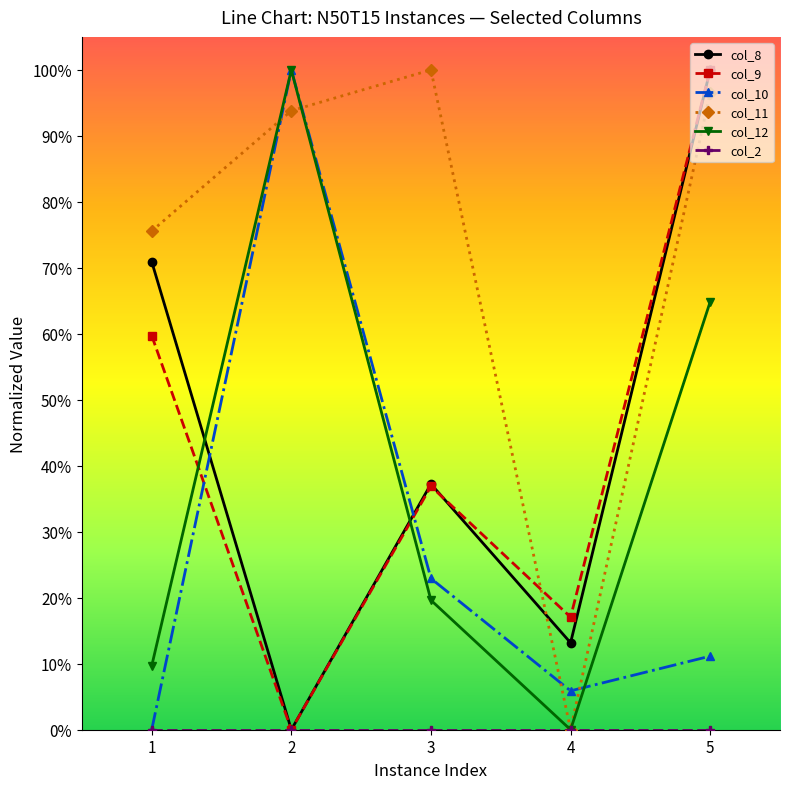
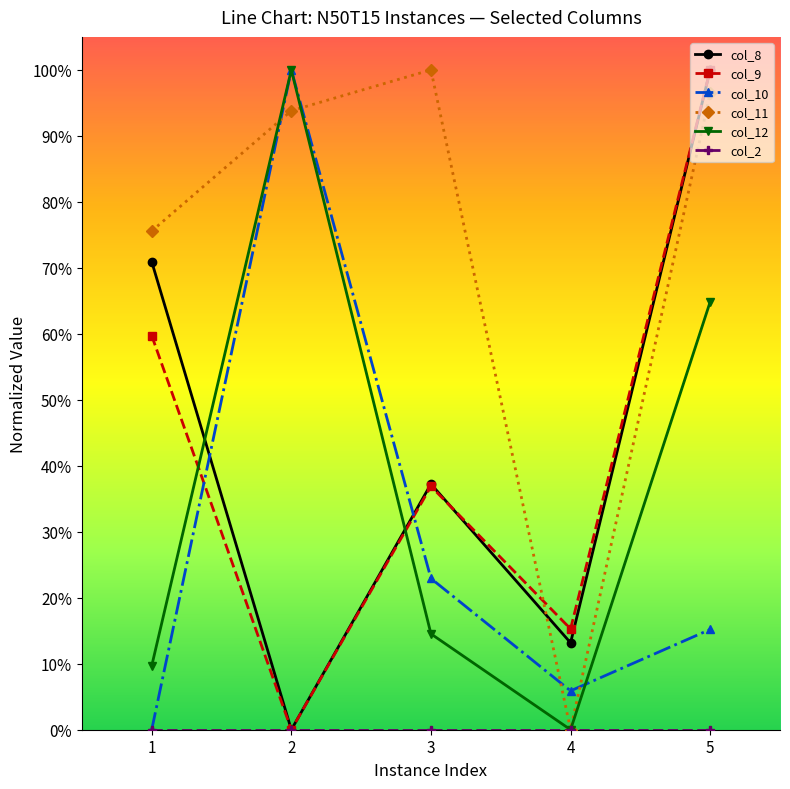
  {
    "col_8": {
      "1": "71%",
      "4": "13%"
    },
    "col_9": {
      "1": "60%",
-     "4": "17%"
+     "4": "15%"
    },
    "col_10": {
      "3": "23%",
      "4": "6%",
-     "5": "11%"
+     "5": "15%"
    },
    "col_11": {
      "1": "76%",
      "2": "94%",
      "3": "100%"
    },
    "col_12": {
      "1": "10%",
-     "3": "20%",
+     "3": "15%",
      "5": "65%"
    },
    "col_2": {
      "3": "0%",
      "5": "0%"
    }
  }
